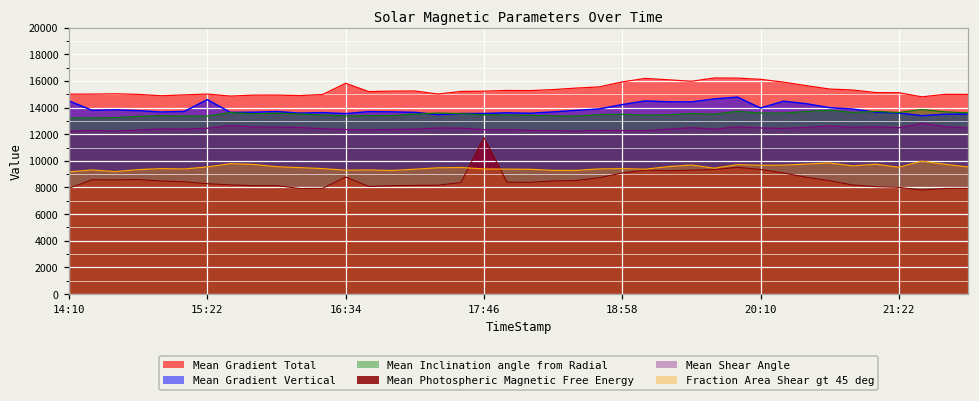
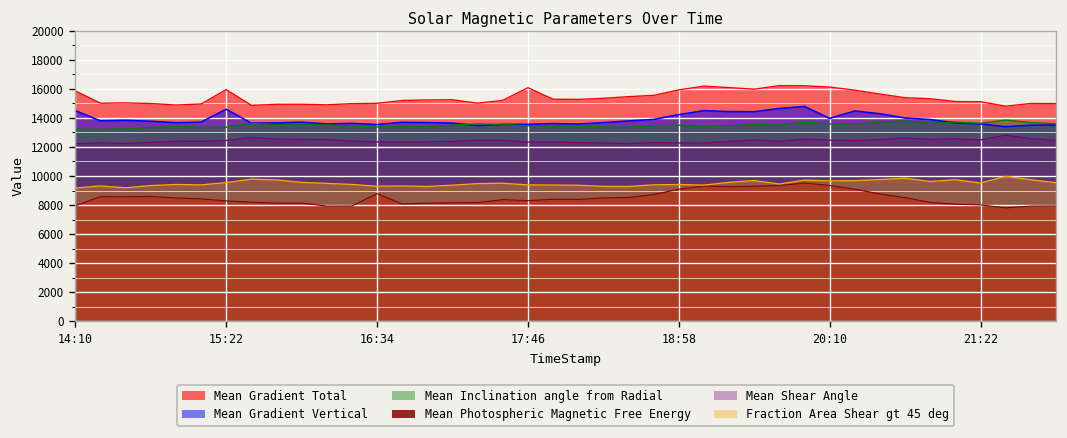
  {
    "Mean Gradient Total": {
-     "14:10": 15000,
-     "15:22": 15000,
-     "16:34": 15800,
-     "17:46": 15200,
+     "14:10": 15900,
+     "15:22": 15900,
+     "16:34": 15000,
+     "17:46": 16100,
      "18:58": 15900,
      "20:10": 16100,
      "21:22": 15100
    },
    "Mean Gradient Vertical": {
      "14:10": 14500,
      "15:22": 14600,
      "18:58": 14200,
      "20:10": 14000
    },
    "Mean Inclination angle from Radial": {
      "14:10": 13200,
      "15:22": 13400,
      "18:58": 13500,
      "20:10": 13600
    },
    "Mean Photospheric Magnetic Free Energy": {
      "14:10": 7900,
      "15:22": 8300,
      "16:34": 8800,
-     "17:46": 11700,
+     "17:46": 8300,
      "18:58": 9100,
      "20:10": 9400,
      "21:22": 8000
    },
    "Mean Shear Angle": {
      "14:10": 12200,
      "15:22": 12400,
      "16:34": 12300,
      "17:46": 12300,
      "18:58": 12300,
      "20:10": 12500,
      "21:22": 12500
    },
    "Fraction Area Shear gt 45 deg": {
      "14:10": 9200,
      "15:22": 9500,
      "16:34": 9300,
      "17:46": 9400,
      "18:58": 9400,
      "20:10": 9700,
      "21:22": 9500
    }
  }
